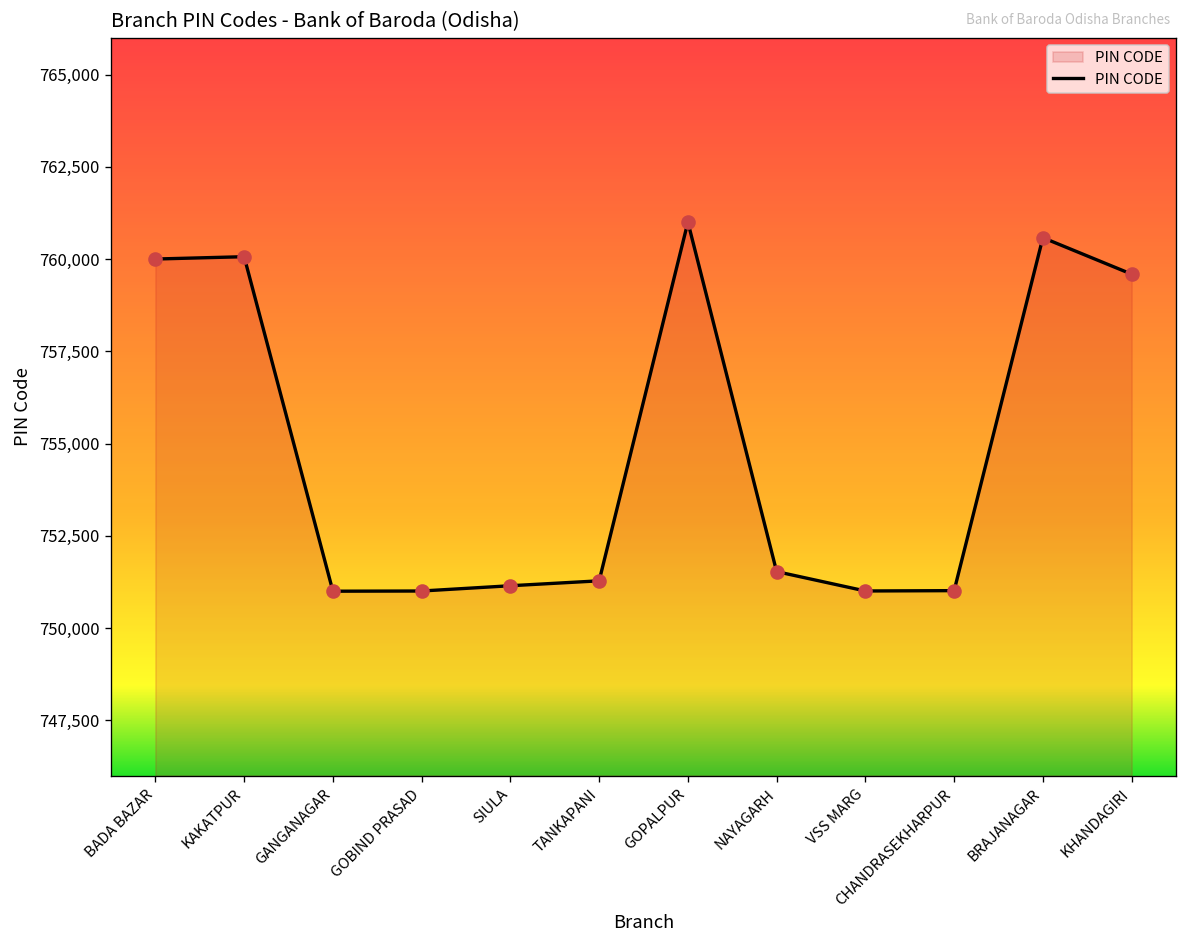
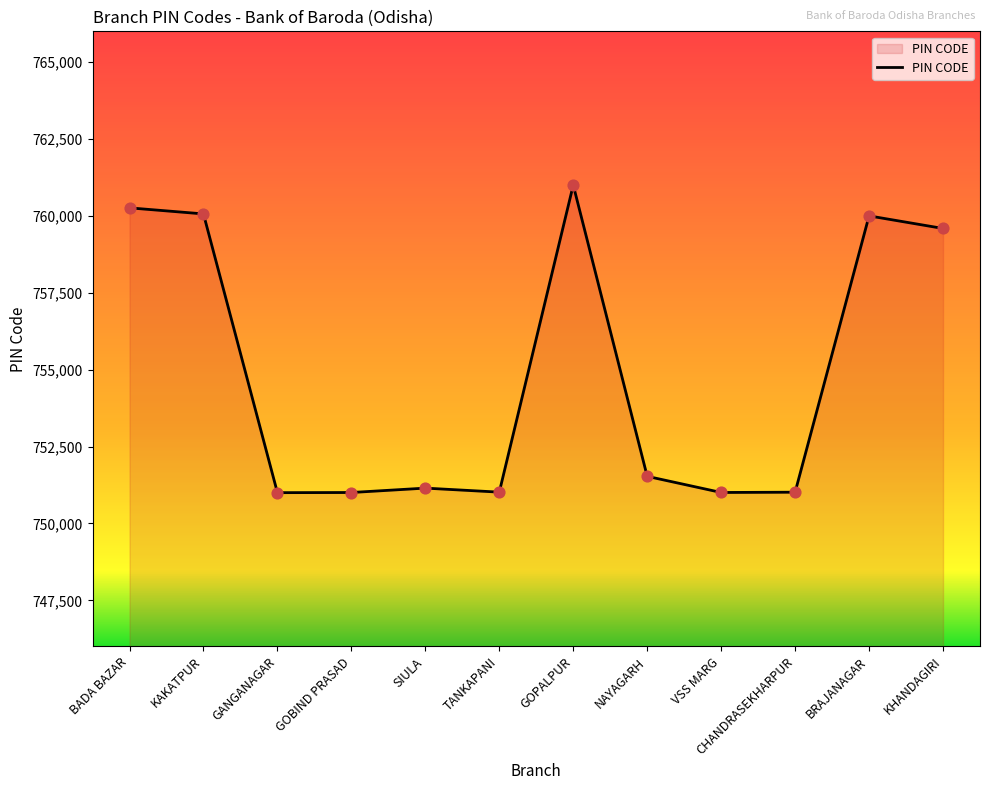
  {
-   "BADA BAZAR": "760,000",
+   "BADA BAZAR": "760,300",
    "KAKATPUR": "760,100",
    "GANGANAGAR": "751,000",
    "GOBIND PRASAD": "751,000",
    "SIULA": "751,100",
-   "TANKAPANI": "751,300",
+   "TANKAPANI": "751,000",
    "GOPALPUR": "761,000",
    "NAYAGARH": "751,500",
    "VSS MARG": "751,000",
    "CHANDRASEKHARPUR": "751,000",
-   "BRAJANAGAR": "760,600",
+   "BRAJANAGAR": "760,000",
    "KHANDAGIRI": "759,600"
  }
